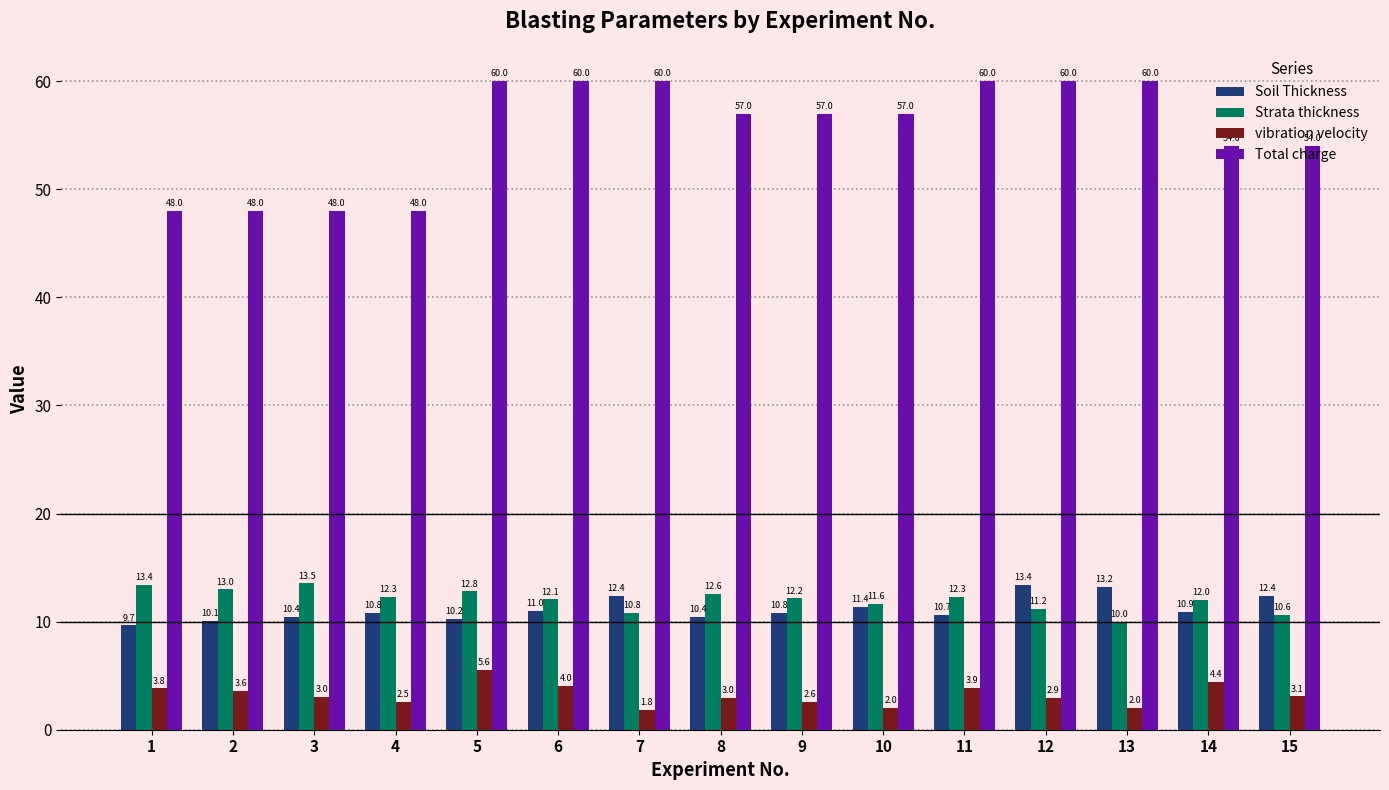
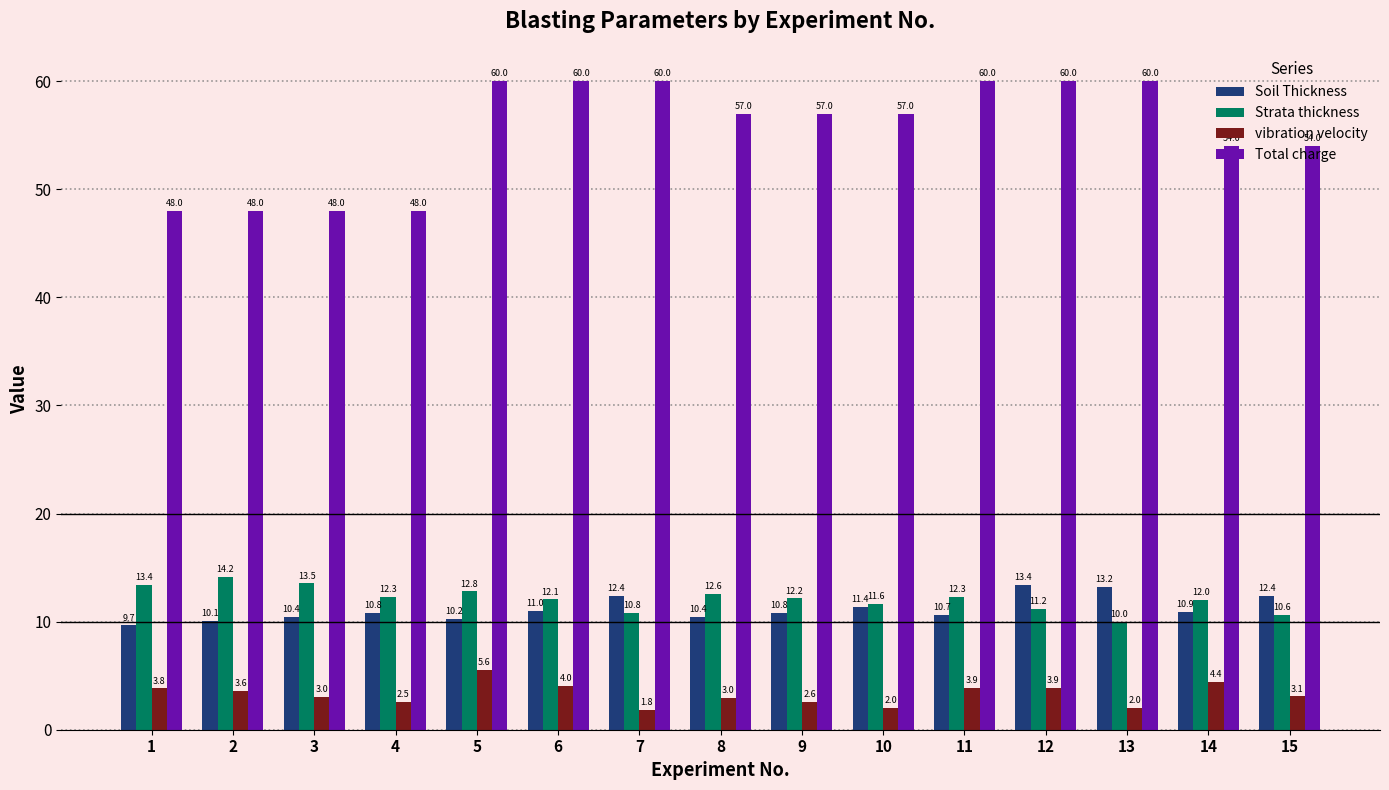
  {
    "Soil Thickness": {
      "1": 9.7,
      "2": 10.1,
      "3": 10.4,
      "4": 10.8,
      "5": 10.2,
      "6": 11.0,
      "7": 12.4,
      "8": 10.4,
      "9": 10.8,
      "10": 11.4,
      "11": 10.7,
      "12": 13.4,
      "13": 13.2,
      "14": 10.9,
      "15": 12.4
    },
    "Strata thickness": {
      "1": 13.4,
-     "2": 13.0,
+     "2": 14.2,
      "3": 13.5,
      "4": 12.3,
      "5": 12.8,
      "6": 12.1,
      "7": 10.8,
      "8": 12.6,
      "9": 12.2,
      "10": 11.6,
      "11": 12.3,
      "12": 11.2,
      "13": 10.0,
      "14": 12.0,
      "15": 10.6
    },
    "vibration velocity": {
      "1": 3.8,
      "2": 3.6,
      "3": 3.0,
      "4": 2.5,
      "5": 5.6,
      "6": 4.0,
      "7": 1.8,
      "8": 3.0,
      "9": 2.6,
      "10": 2.0,
      "11": 3.9,
-     "12": 2.9,
+     "12": 3.9,
      "13": 2.0,
      "14": 4.4,
      "15": 3.1
    },
    "Total charge": {
      "1": 48.0,
      "2": 48.0,
      "3": 48.0,
      "4": 48.0,
      "5": 60.0,
      "6": 60.0,
      "7": 60.0,
      "8": 57.0,
      "9": 57.0,
      "10": 57.0,
      "11": 60.0,
      "12": 60.0,
      "13": 60.0,
      "14": 54.0,
      "15": 54.0
    }
  }
